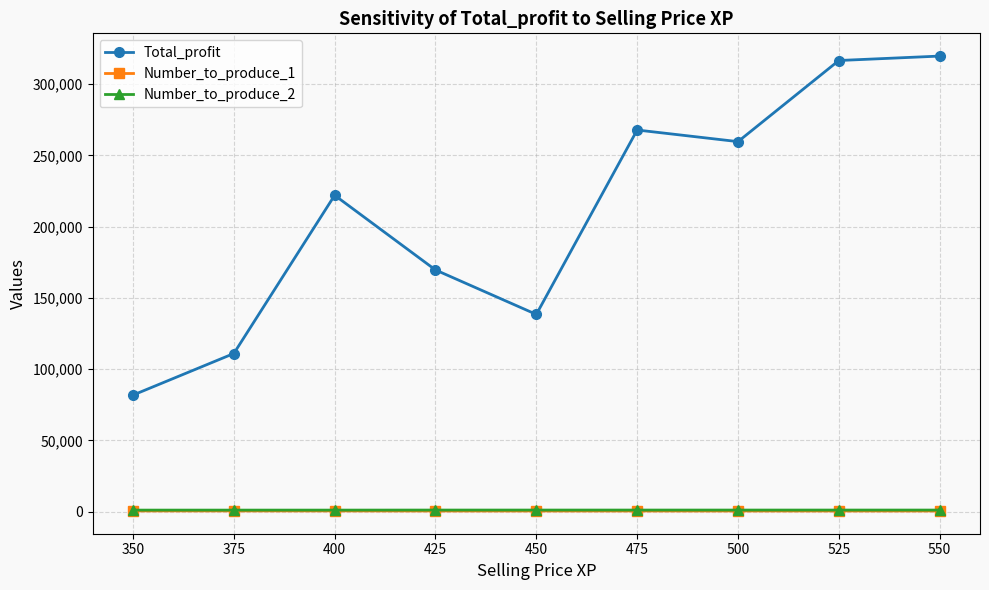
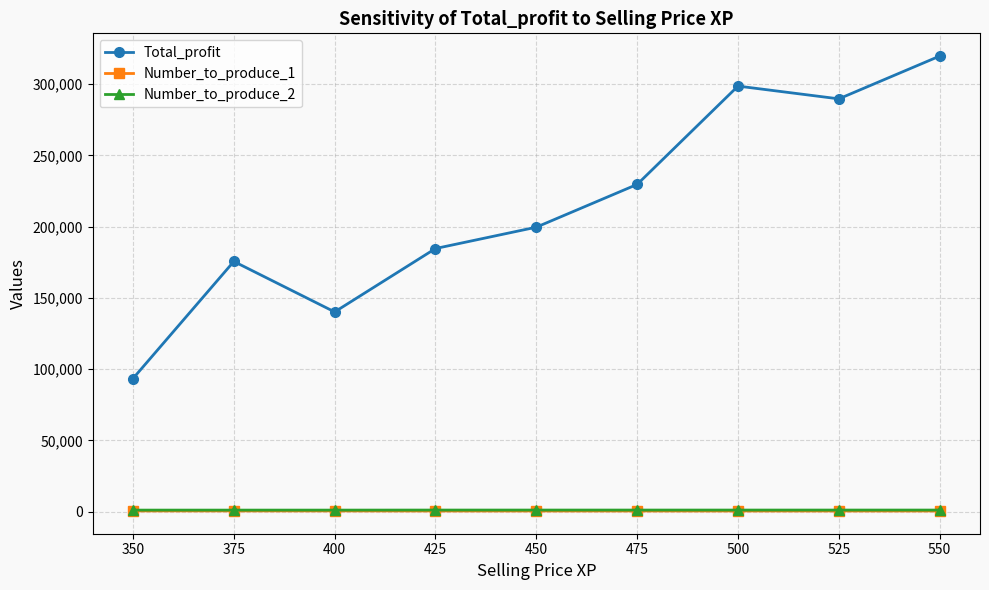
  {
    "Total_profit": {
-     "350": "82,000",
-     "375": "111,000",
-     "400": "222,000",
-     "425": "170,000",
-     "450": "138,000",
-     "475": "268,000",
-     "500": "260,000",
-     "525": "316,000",
+     "350": "93,000",
+     "375": "176,000",
+     "400": "140,000",
+     "425": "185,000",
+     "450": "200,000",
+     "475": "230,000",
+     "500": "299,000",
+     "525": "290,000",
      "550": "320,000"
    }
  }
